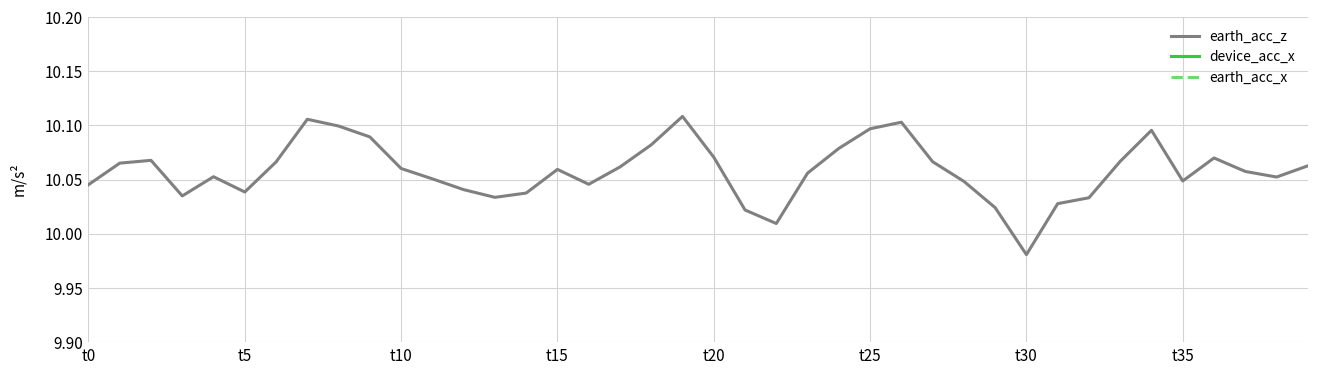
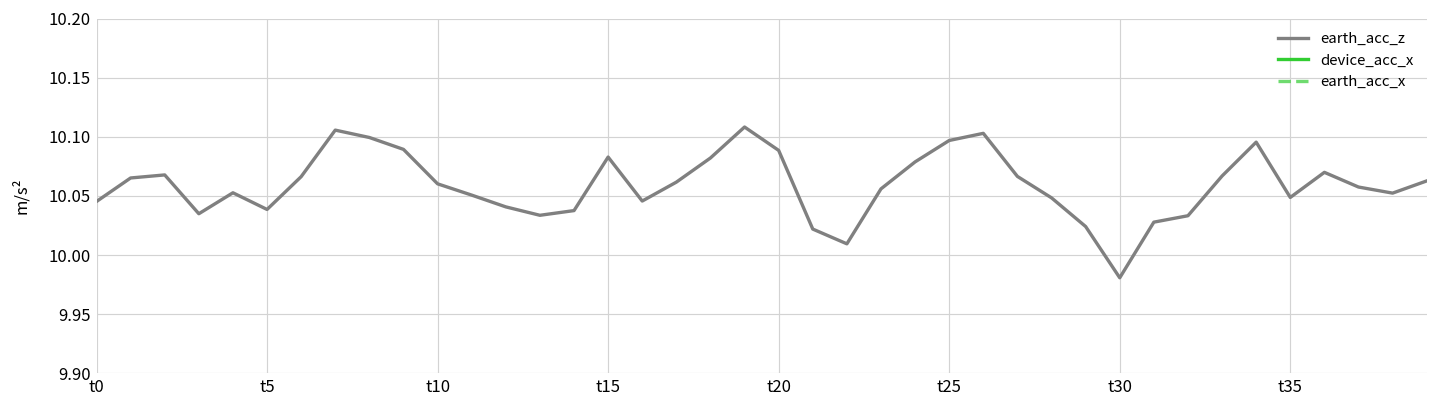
  {
    "earth_acc_z": {
      "t0": 10.05,
      "t5": 10.04,
      "t10": 10.06,
-     "t15": 10.06,
-     "t20": 10.07,
+     "t15": 10.08,
+     "t20": 10.09,
      "t25": 10.10,
      "t30": 9.98,
      "t35": 10.05
    }
  }
